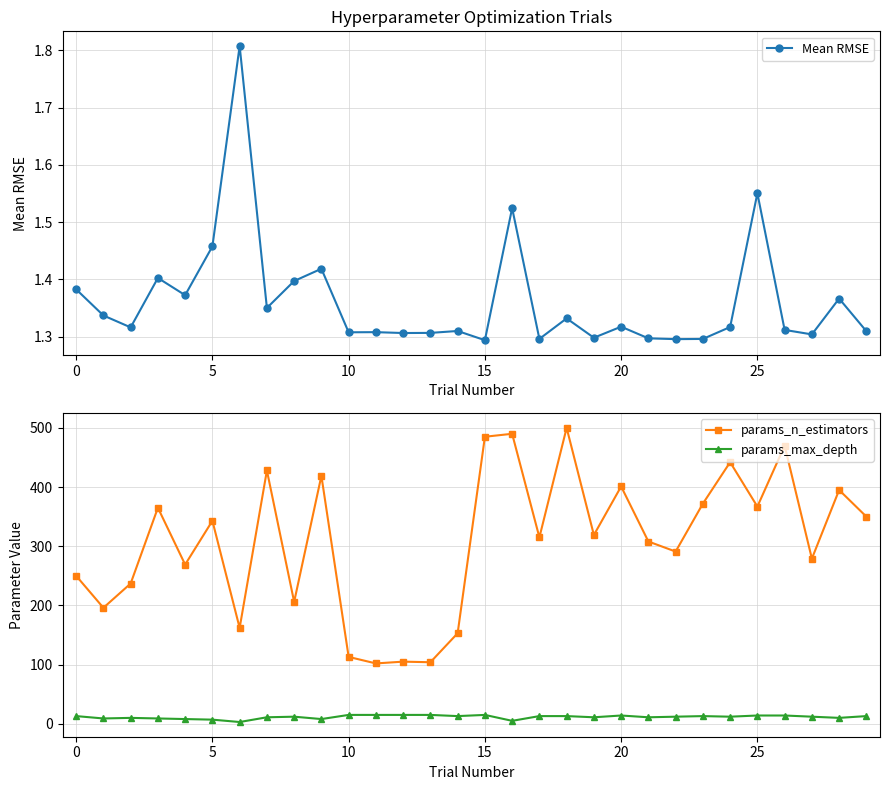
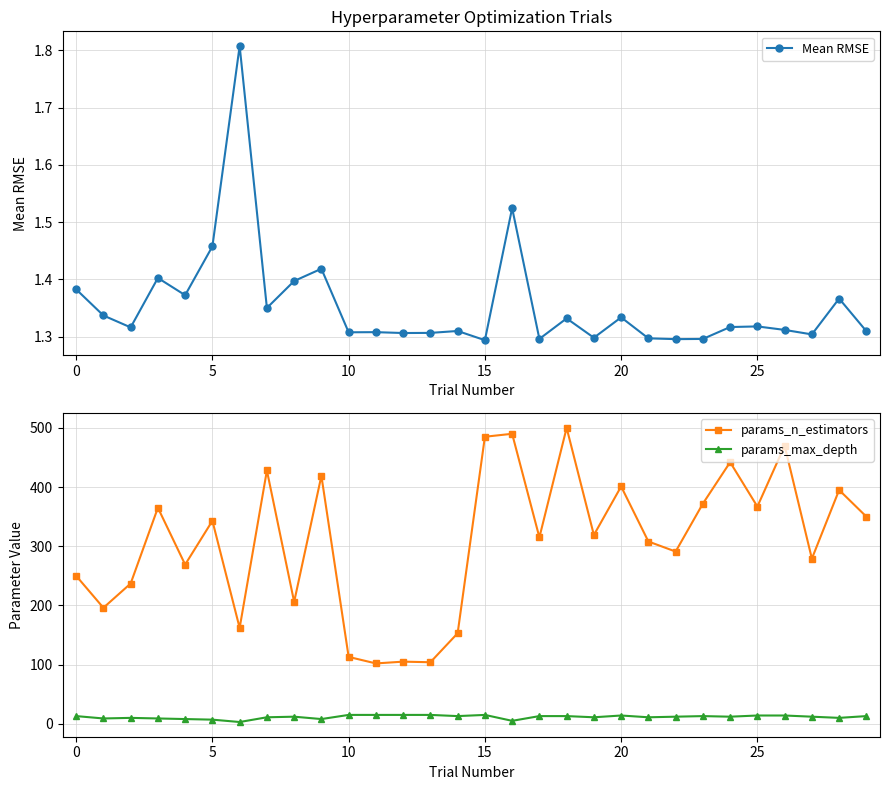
  {
    "Hyperparameter Optimization Trials": {
      "0": 1.38,
      "5": 1.46,
      "10": 1.31,
      "15": 1.29,
-     "20": 1.32,
-     "25": 1.55
+     "20": 1.33,
+     "25": 1.32
    }
  }
